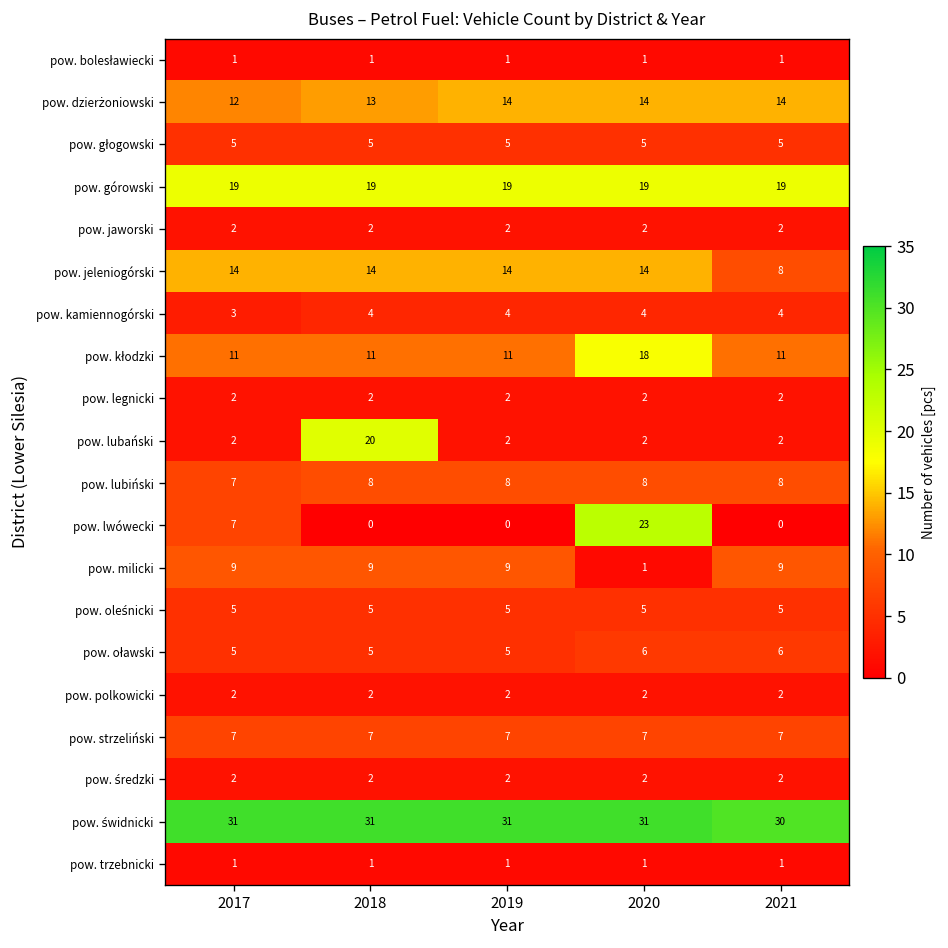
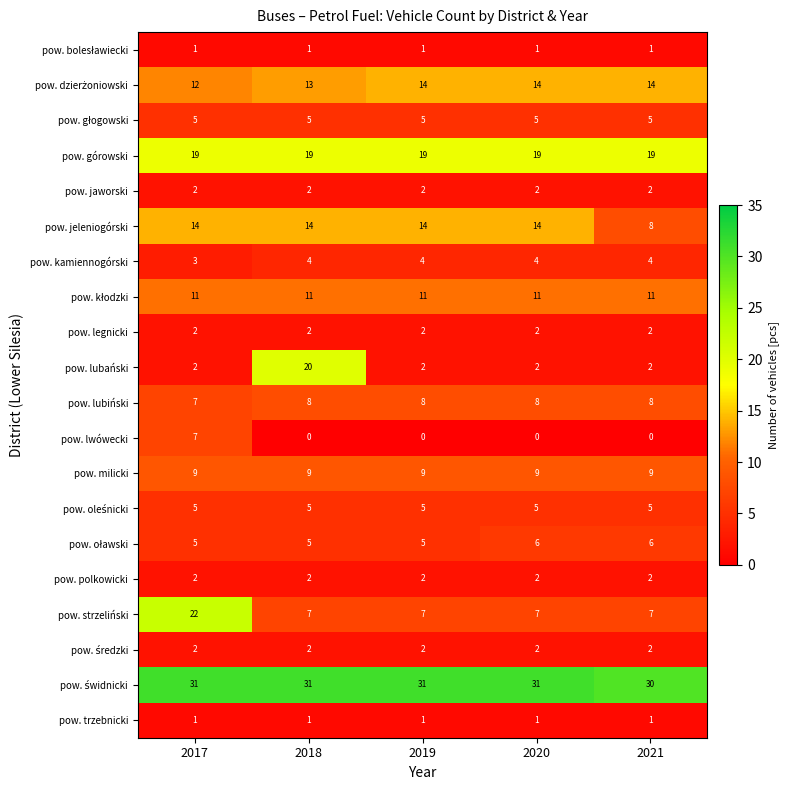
  {
    "pow. bolesławiecki": {
      "2017": 1,
      "2018": 1,
      "2019": 1,
      "2020": 1,
      "2021": 1
    },
    "pow. dzierżoniowski": {
      "2017": 12,
      "2018": 13,
      "2019": 14,
      "2020": 14,
      "2021": 14
    },
    "pow. głogowski": {
      "2017": 5,
      "2018": 5,
      "2019": 5,
      "2020": 5,
      "2021": 5
    },
    "pow. górowski": {
      "2017": 19,
      "2018": 19,
      "2019": 19,
      "2020": 19,
      "2021": 19
    },
    "pow. jaworski": {
      "2017": 2,
      "2018": 2,
      "2019": 2,
      "2020": 2,
      "2021": 2
    },
    "pow. jeleniogórski": {
      "2017": 14,
      "2018": 14,
      "2019": 14,
      "2020": 14,
      "2021": 8
    },
    "pow. kamiennogórski": {
      "2017": 3,
      "2018": 4,
      "2019": 4,
      "2020": 4,
      "2021": 4
    },
    "pow. kłodzki": {
      "2017": 11,
      "2018": 11,
      "2019": 11,
-     "2020": 18,
+     "2020": 11,
      "2021": 11
    },
    "pow. legnicki": {
      "2017": 2,
      "2018": 2,
      "2019": 2,
      "2020": 2,
      "2021": 2
    },
    "pow. lubański": {
      "2017": 2,
      "2018": 20,
      "2019": 2,
      "2020": 2,
      "2021": 2
    },
    "pow. lubiński": {
      "2017": 7,
      "2018": 8,
      "2019": 8,
      "2020": 8,
      "2021": 8
    },
    "pow. lwówecki": {
      "2017": 7,
      "2018": 0,
      "2019": 0,
-     "2020": 23,
+     "2020": 0,
      "2021": 0
    },
    "pow. milicki": {
      "2017": 9,
      "2018": 9,
      "2019": 9,
-     "2020": 1,
+     "2020": 9,
      "2021": 9
    },
    "pow. oleśnicki": {
      "2017": 5,
      "2018": 5,
      "2019": 5,
      "2020": 5,
      "2021": 5
    },
    "pow. oławski": {
      "2017": 5,
      "2018": 5,
      "2019": 5,
      "2020": 6,
      "2021": 6
    },
    "pow. polkowicki": {
      "2017": 2,
      "2018": 2,
      "2019": 2,
      "2020": 2,
      "2021": 2
    },
    "pow. strzeliński": {
-     "2017": 7,
+     "2017": 22,
      "2018": 7,
      "2019": 7,
      "2020": 7,
      "2021": 7
    },
    "pow. średzki": {
      "2017": 2,
      "2018": 2,
      "2019": 2,
      "2020": 2,
      "2021": 2
    },
    "pow. świdnicki": {
      "2017": 31,
      "2018": 31,
      "2019": 31,
      "2020": 31,
      "2021": 30
    },
    "pow. trzebnicki": {
      "2017": 1,
      "2018": 1,
      "2019": 1,
      "2020": 1,
      "2021": 1
    }
  }
